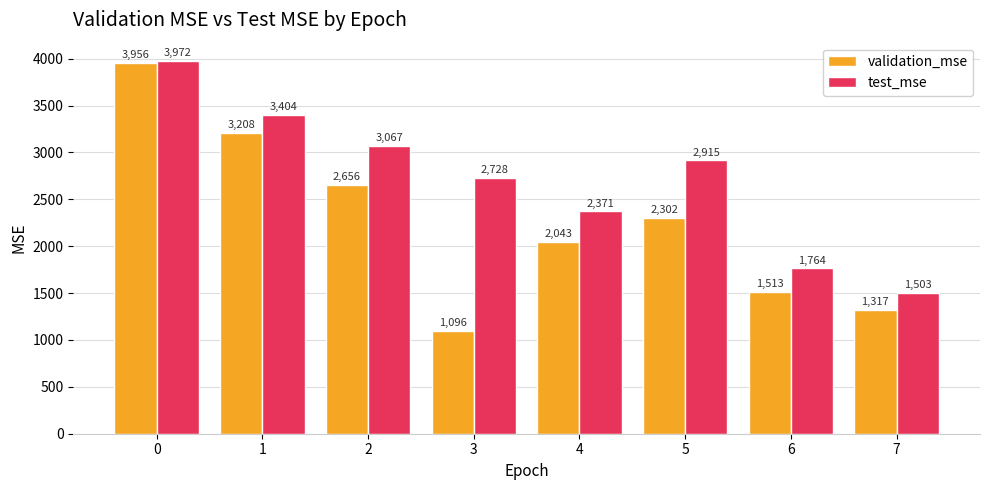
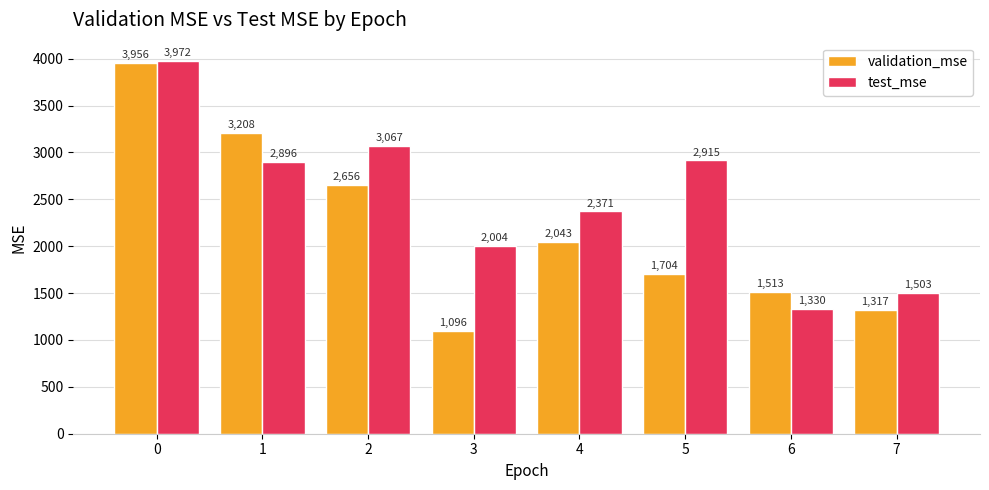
  {
    "validation_mse": {
      "0": "3,956",
      "1": "3,208",
      "2": "2,656",
      "3": "1,096",
      "4": "2,043",
-     "5": "2,302",
+     "5": "1,704",
      "6": "1,513",
      "7": "1,317"
    },
    "test_mse": {
      "0": "3,972",
-     "1": "3,404",
+     "1": "2,896",
      "2": "3,067",
-     "3": "2,728",
+     "3": "2,004",
      "4": "2,371",
      "5": "2,915",
-     "6": "1,764",
+     "6": "1,330",
      "7": "1,503"
    }
  }
